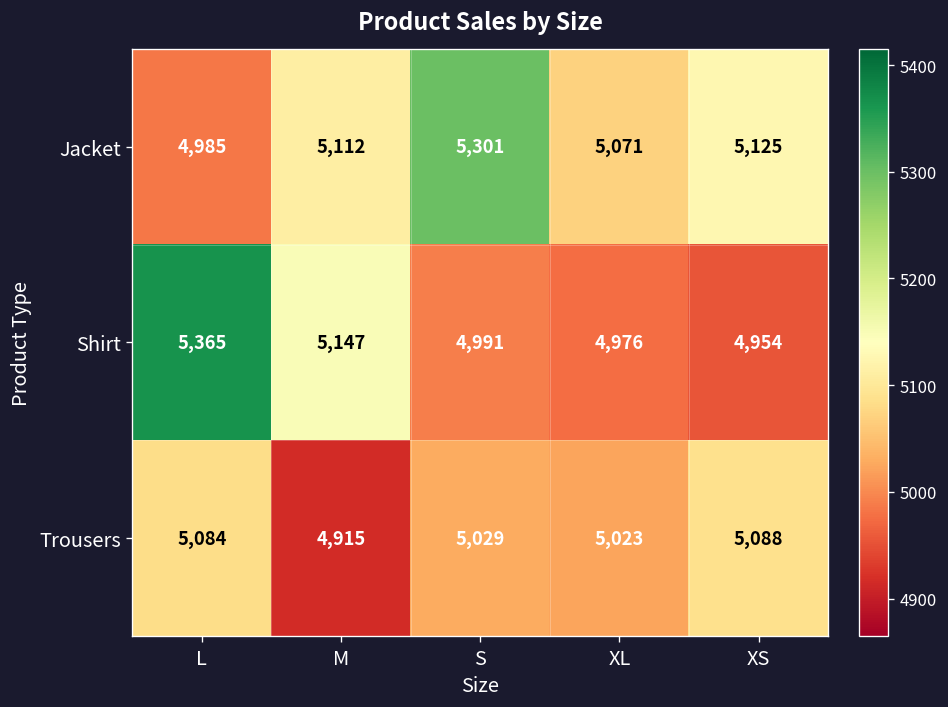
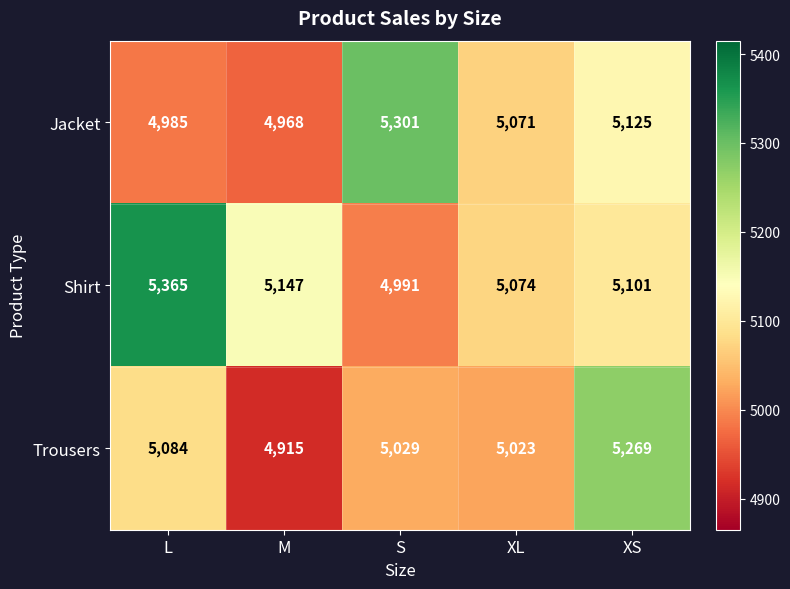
  {
    "Jacket": {
      "L": "4,985",
-     "M": "5,112",
+     "M": "4,968",
      "S": "5,301",
      "XL": "5,071",
      "XS": "5,125"
    },
    "Shirt": {
      "L": "5,365",
      "M": "5,147",
      "S": "4,991",
-     "XL": "4,976",
-     "XS": "4,954"
+     "XL": "5,074",
+     "XS": "5,101"
    },
    "Trousers": {
      "L": "5,084",
      "M": "4,915",
      "S": "5,029",
      "XL": "5,023",
-     "XS": "5,088"
+     "XS": "5,269"
    }
  }
